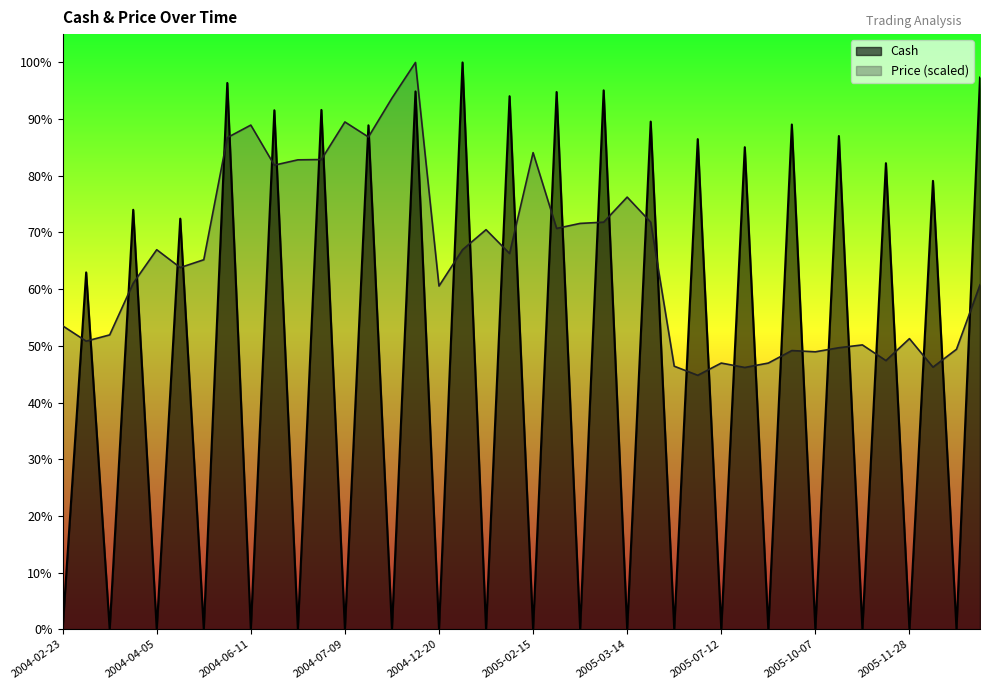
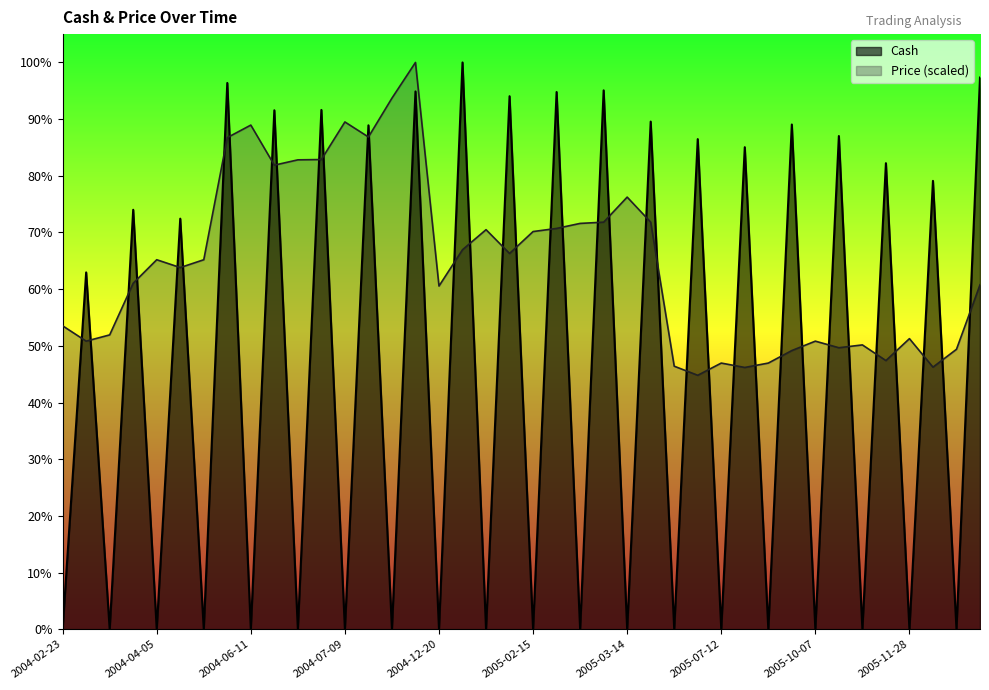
  {
    "Cash": {
      "2004-02-23": "0%",
      "2004-04-05": "0%",
      "2004-06-11": "0%",
      "2004-07-09": "0%",
      "2004-12-20": "0%",
      "2005-02-15": "0%",
      "2005-03-14": "0%",
      "2005-07-12": "0%",
      "2005-10-07": "0%",
      "2005-11-28": "0%"
    },
    "Price (scaled)": {
      "2004-02-23": "54%",
-     "2004-04-05": "67%",
+     "2004-04-05": "65%",
      "2004-06-11": "89%",
      "2004-07-09": "90%",
      "2004-12-20": "61%",
-     "2005-02-15": "84%",
+     "2005-02-15": "70%",
      "2005-03-14": "76%",
      "2005-07-12": "47%",
-     "2005-10-07": "49%",
+     "2005-10-07": "51%",
      "2005-11-28": "51%"
    }
  }
